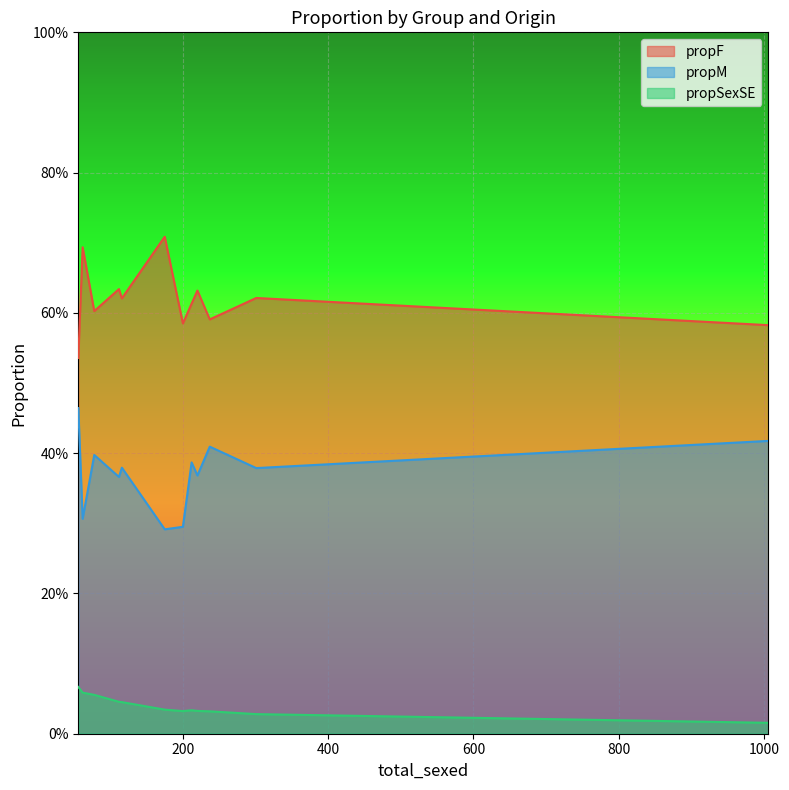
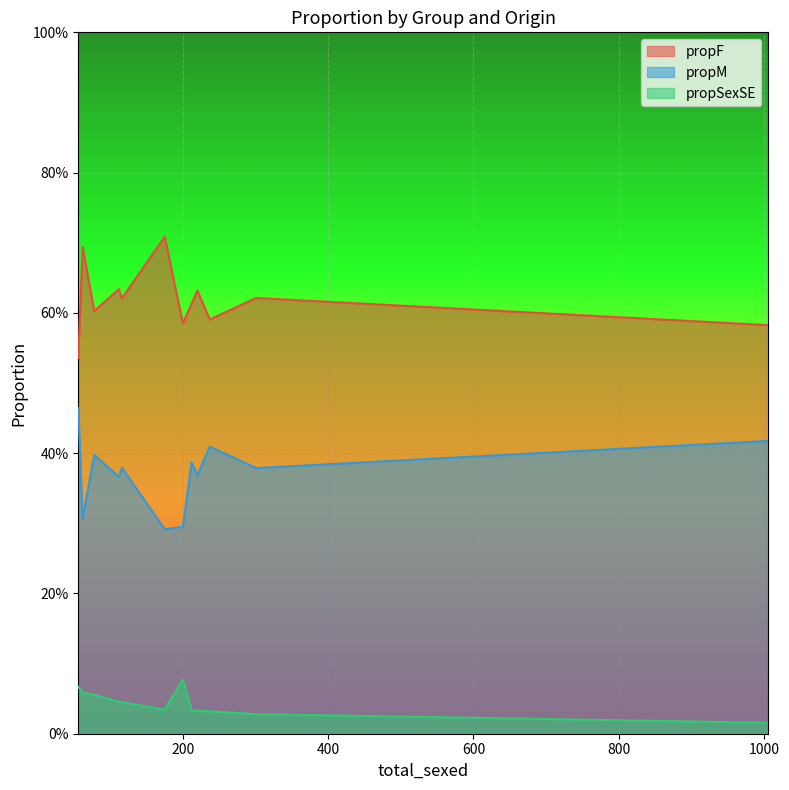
  {
    "propF": {
      "200": "59%"
    },
    "propM": {
      "200": "30%"
    },
    "propSexSE": {
-     "200": "3%"
+     "200": "8%"
    }
  }
